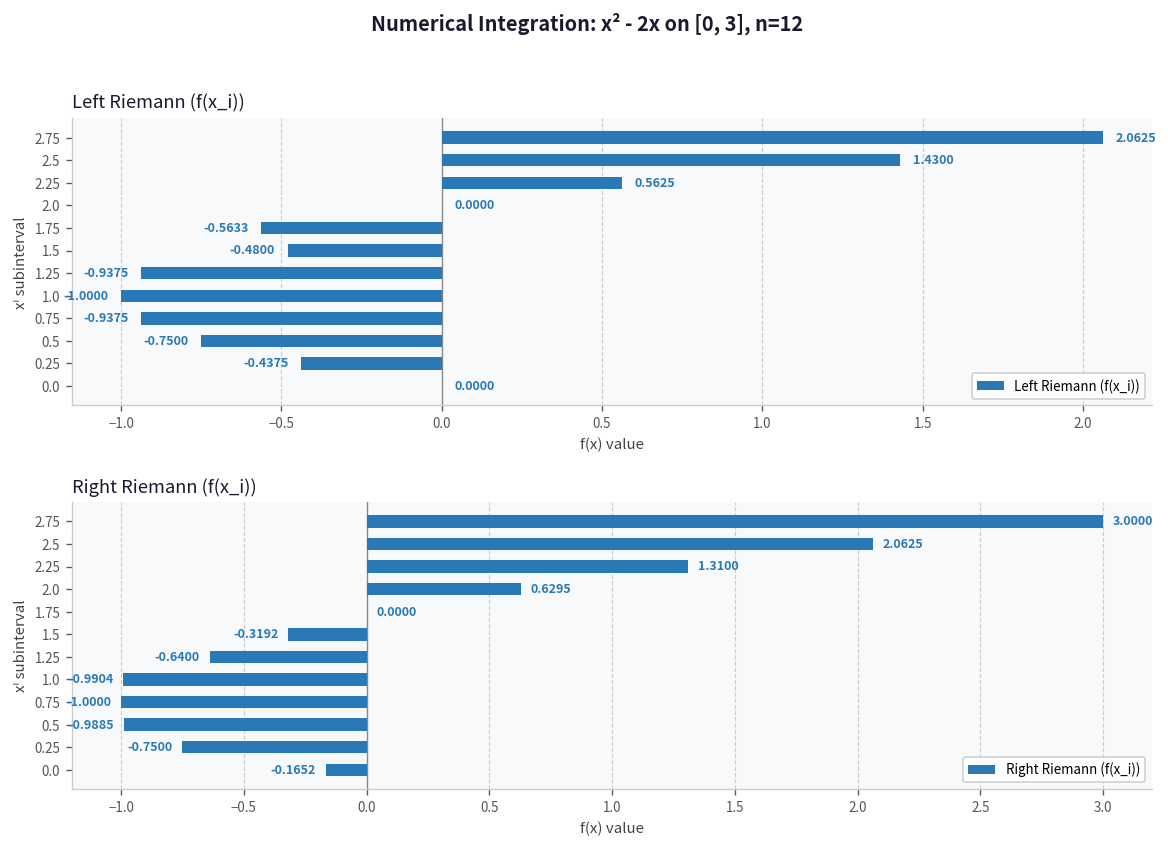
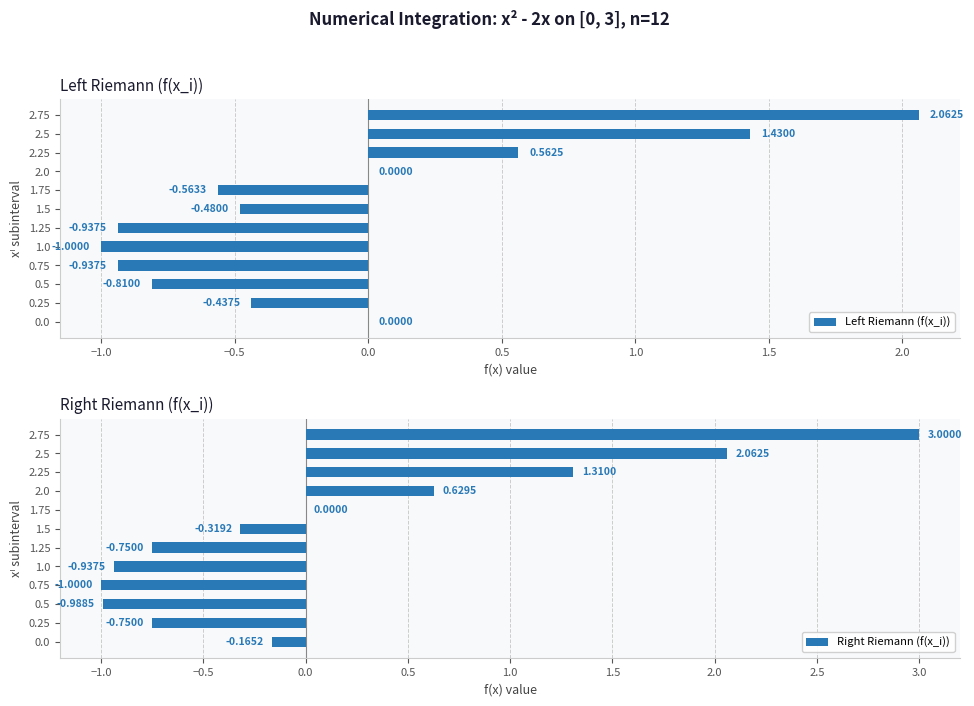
  {
    "Left Riemann (f(x_i))": {
      "2.75": 2.0625,
      "2.5": 1.4300,
      "2.25": 0.5625,
      "2.0": 0.0000,
      "1.75": -0.5633,
      "1.5": -0.4800,
      "1.25": -0.9375,
      "1.0": -1.0000,
      "0.75": -0.9375,
-     "0.5": -0.7500,
+     "0.5": -0.8100,
      "0.25": -0.4375,
      "0.0": 0.0000
    },
    "Right Riemann (f(x_i))": {
      "2.75": 3.0000,
      "2.5": 2.0625,
      "2.25": 1.3100,
      "2.0": 0.6295,
      "1.75": 0.0000,
      "1.5": -0.3192,
-     "1.25": -0.6400,
-     "1.0": -0.9904,
+     "1.25": -0.7500,
+     "1.0": -0.9375,
      "0.75": -1.0000,
      "0.5": -0.9885,
      "0.25": -0.7500,
      "0.0": -0.1652
    }
  }
